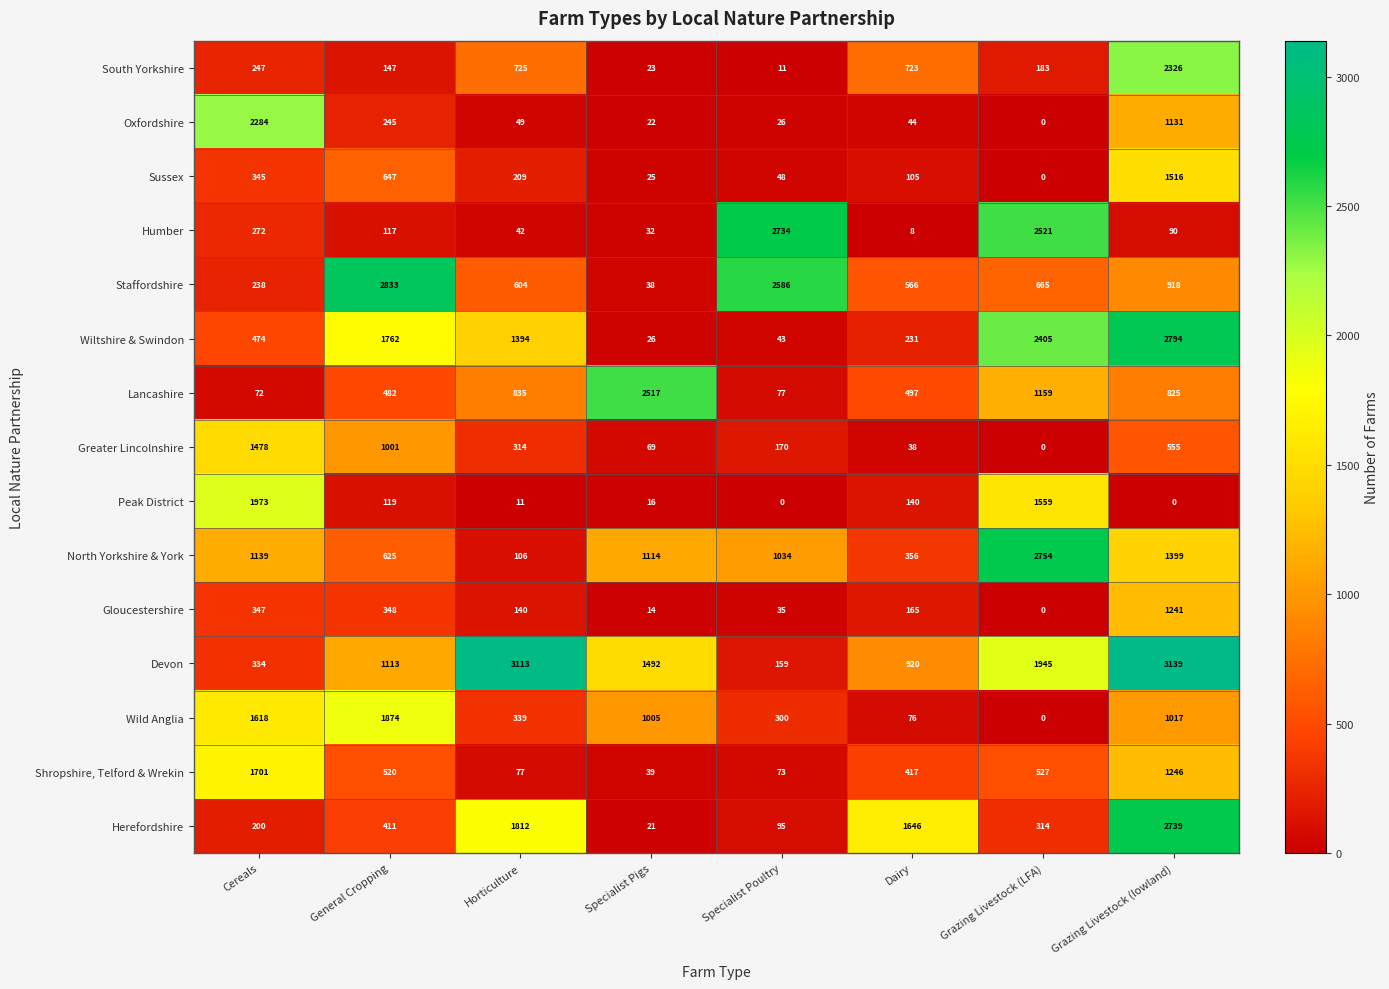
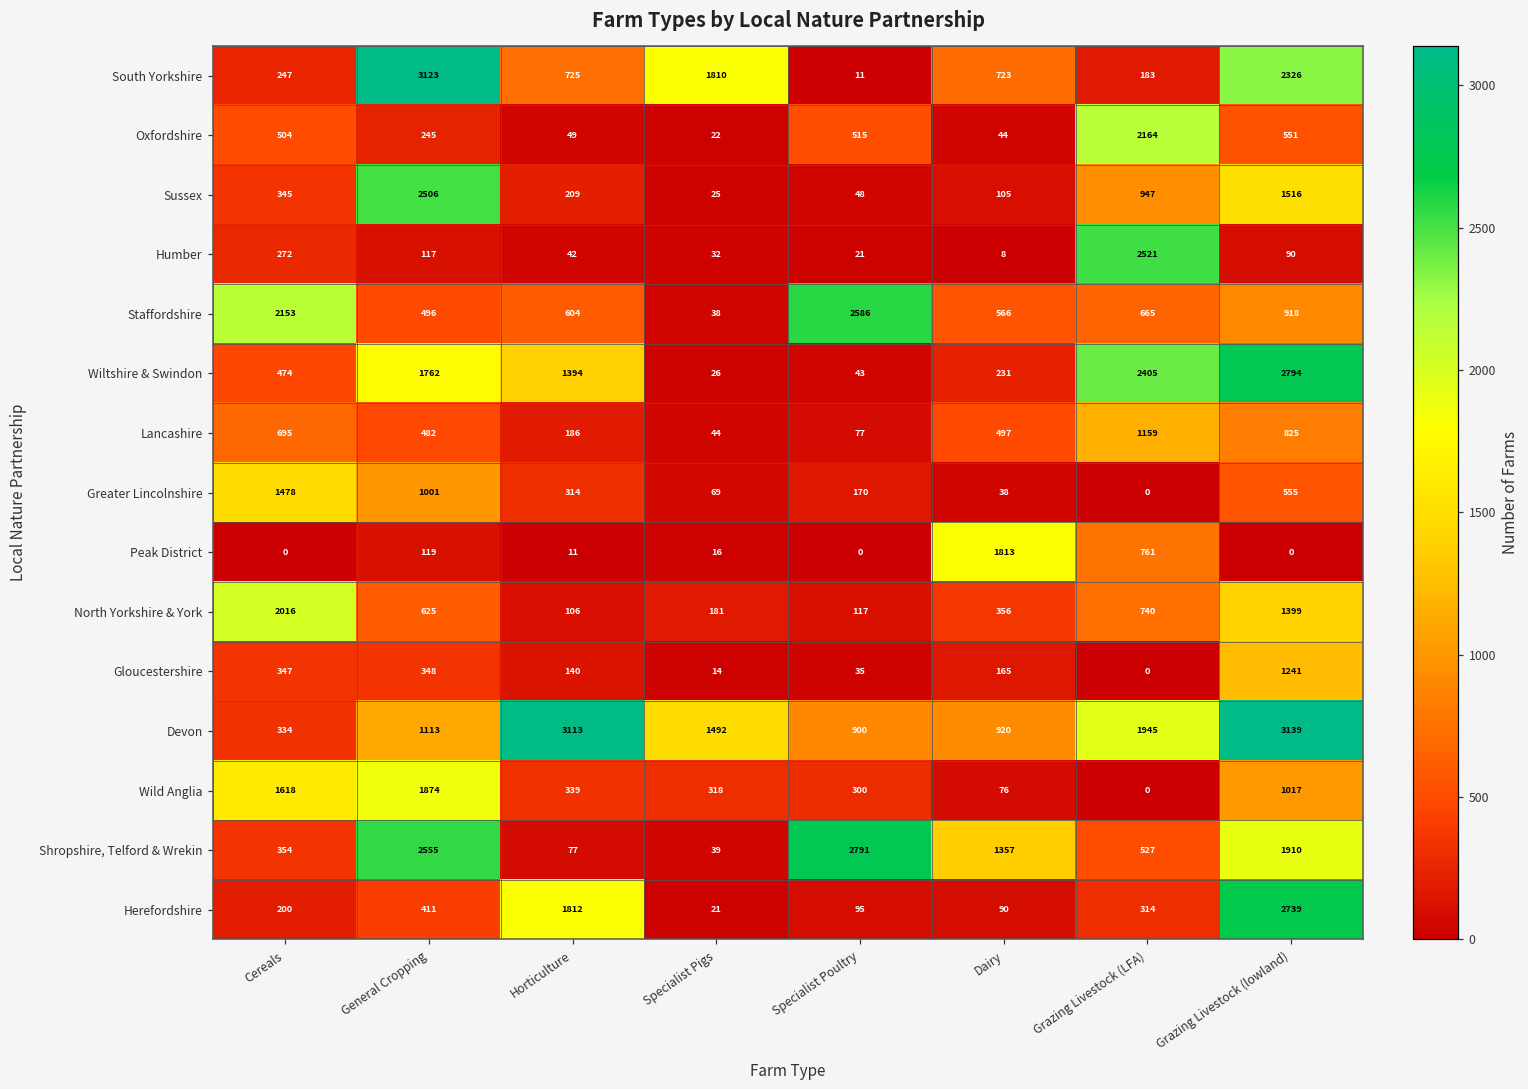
  {
    "South Yorkshire": {
      "Cereals": 247,
-     "General Cropping": 147,
+     "General Cropping": 3123,
      "Horticulture": 725,
-     "Specialist Pigs": 23,
+     "Specialist Pigs": 1810,
      "Specialist Poultry": 11,
      "Dairy": 723,
      "Grazing Livestock (LFA)": 183,
      "Grazing Livestock (lowland)": 2326
    },
    "Oxfordshire": {
-     "Cereals": 2284,
+     "Cereals": 504,
      "General Cropping": 245,
      "Horticulture": 49,
      "Specialist Pigs": 22,
-     "Specialist Poultry": 26,
+     "Specialist Poultry": 515,
      "Dairy": 44,
-     "Grazing Livestock (LFA)": 0,
-     "Grazing Livestock (lowland)": 1131
+     "Grazing Livestock (LFA)": 2164,
+     "Grazing Livestock (lowland)": 551
    },
    "Sussex": {
      "Cereals": 345,
-     "General Cropping": 647,
+     "General Cropping": 2506,
      "Horticulture": 209,
      "Specialist Pigs": 25,
      "Specialist Poultry": 48,
      "Dairy": 105,
-     "Grazing Livestock (LFA)": 0,
+     "Grazing Livestock (LFA)": 947,
      "Grazing Livestock (lowland)": 1516
    },
    "Humber": {
      "Cereals": 272,
      "General Cropping": 117,
      "Horticulture": 42,
      "Specialist Pigs": 32,
-     "Specialist Poultry": 2734,
+     "Specialist Poultry": 21,
      "Dairy": 8,
      "Grazing Livestock (LFA)": 2521,
      "Grazing Livestock (lowland)": 90
    },
    "Staffordshire": {
-     "Cereals": 238,
-     "General Cropping": 2833,
+     "Cereals": 2153,
+     "General Cropping": 496,
      "Horticulture": 604,
      "Specialist Pigs": 38,
      "Specialist Poultry": 2586,
      "Dairy": 566,
      "Grazing Livestock (LFA)": 665,
      "Grazing Livestock (lowland)": 918
    },
    "Wiltshire & Swindon": {
      "Cereals": 474,
      "General Cropping": 1762,
      "Horticulture": 1394,
      "Specialist Pigs": 26,
      "Specialist Poultry": 43,
      "Dairy": 231,
      "Grazing Livestock (LFA)": 2405,
      "Grazing Livestock (lowland)": 2794
    },
    "Lancashire": {
-     "Cereals": 72,
+     "Cereals": 695,
      "General Cropping": 482,
-     "Horticulture": 835,
-     "Specialist Pigs": 2517,
+     "Horticulture": 186,
+     "Specialist Pigs": 44,
      "Specialist Poultry": 77,
      "Dairy": 497,
      "Grazing Livestock (LFA)": 1159,
      "Grazing Livestock (lowland)": 825
    },
    "Greater Lincolnshire": {
      "Cereals": 1478,
      "General Cropping": 1001,
      "Horticulture": 314,
      "Specialist Pigs": 69,
      "Specialist Poultry": 170,
      "Dairy": 38,
      "Grazing Livestock (LFA)": 0,
      "Grazing Livestock (lowland)": 555
    },
    "Peak District": {
-     "Cereals": 1973,
+     "Cereals": 0,
      "General Cropping": 119,
      "Horticulture": 11,
      "Specialist Pigs": 16,
      "Specialist Poultry": 0,
-     "Dairy": 140,
-     "Grazing Livestock (LFA)": 1559,
+     "Dairy": 1813,
+     "Grazing Livestock (LFA)": 761,
      "Grazing Livestock (lowland)": 0
    },
    "North Yorkshire & York": {
-     "Cereals": 1139,
+     "Cereals": 2016,
      "General Cropping": 625,
      "Horticulture": 106,
-     "Specialist Pigs": 1114,
-     "Specialist Poultry": 1034,
+     "Specialist Pigs": 181,
+     "Specialist Poultry": 117,
      "Dairy": 356,
-     "Grazing Livestock (LFA)": 2754,
+     "Grazing Livestock (LFA)": 740,
      "Grazing Livestock (lowland)": 1399
    },
    "Gloucestershire": {
      "Cereals": 347,
      "General Cropping": 348,
      "Horticulture": 140,
      "Specialist Pigs": 14,
      "Specialist Poultry": 35,
      "Dairy": 165,
      "Grazing Livestock (LFA)": 0,
      "Grazing Livestock (lowland)": 1241
    },
    "Devon": {
      "Cereals": 334,
      "General Cropping": 1113,
      "Horticulture": 3113,
      "Specialist Pigs": 1492,
-     "Specialist Poultry": 159,
+     "Specialist Poultry": 900,
      "Dairy": 920,
      "Grazing Livestock (LFA)": 1945,
      "Grazing Livestock (lowland)": 3139
    },
    "Wild Anglia": {
      "Cereals": 1618,
      "General Cropping": 1874,
      "Horticulture": 339,
-     "Specialist Pigs": 1005,
+     "Specialist Pigs": 318,
      "Specialist Poultry": 300,
      "Dairy": 76,
      "Grazing Livestock (LFA)": 0,
      "Grazing Livestock (lowland)": 1017
    },
    "Shropshire, Telford & Wrekin": {
-     "Cereals": 1701,
-     "General Cropping": 520,
+     "Cereals": 354,
+     "General Cropping": 2555,
      "Horticulture": 77,
      "Specialist Pigs": 39,
-     "Specialist Poultry": 73,
-     "Dairy": 417,
+     "Specialist Poultry": 2791,
+     "Dairy": 1357,
      "Grazing Livestock (LFA)": 527,
-     "Grazing Livestock (lowland)": 1246
+     "Grazing Livestock (lowland)": 1910
    },
    "Herefordshire": {
      "Cereals": 200,
      "General Cropping": 411,
      "Horticulture": 1812,
      "Specialist Pigs": 21,
      "Specialist Poultry": 95,
-     "Dairy": 1646,
+     "Dairy": 90,
      "Grazing Livestock (LFA)": 314,
      "Grazing Livestock (lowland)": 2739
    }
  }
